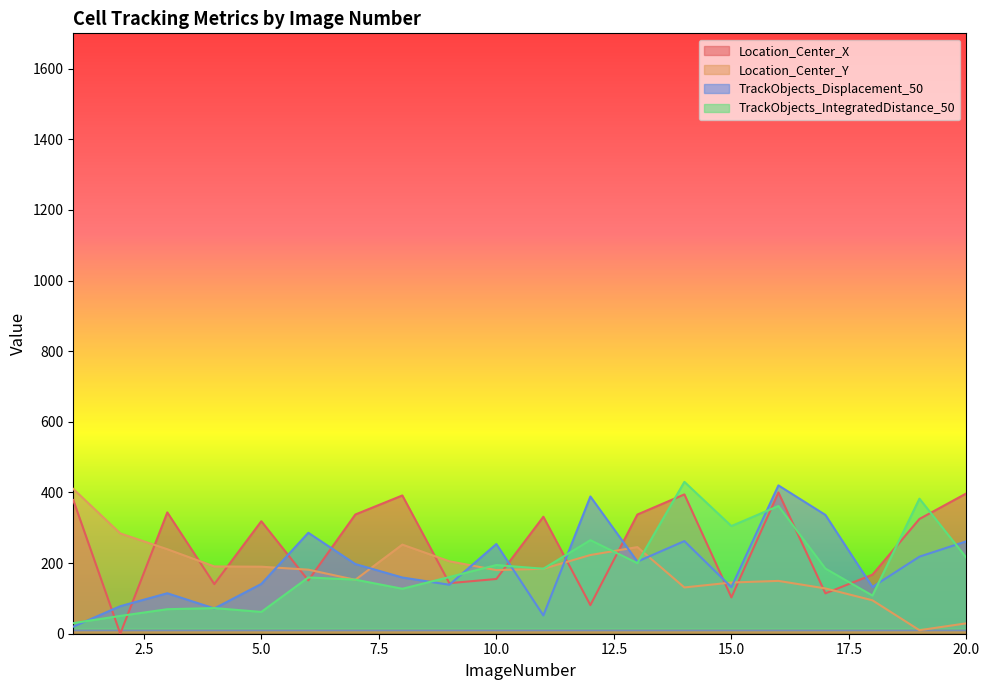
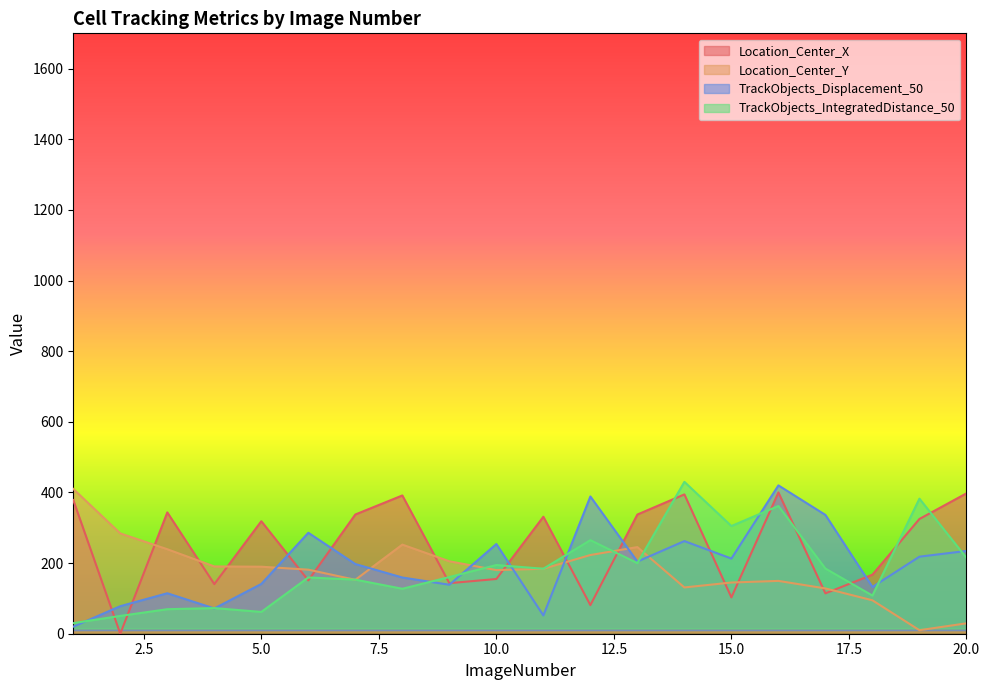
  {
    "TrackObjects_Displacement_50": {
      "5.0": 140,
      "10.0": 250,
-     "15.0": 130,
-     "20.0": 260
+     "15.0": 210,
+     "20.0": 230
    },
    "TrackObjects_IntegratedDistance_50": {
      "5.0": 60,
      "10.0": 190,
      "15.0": 300,
      "20.0": 210
    }
  }
